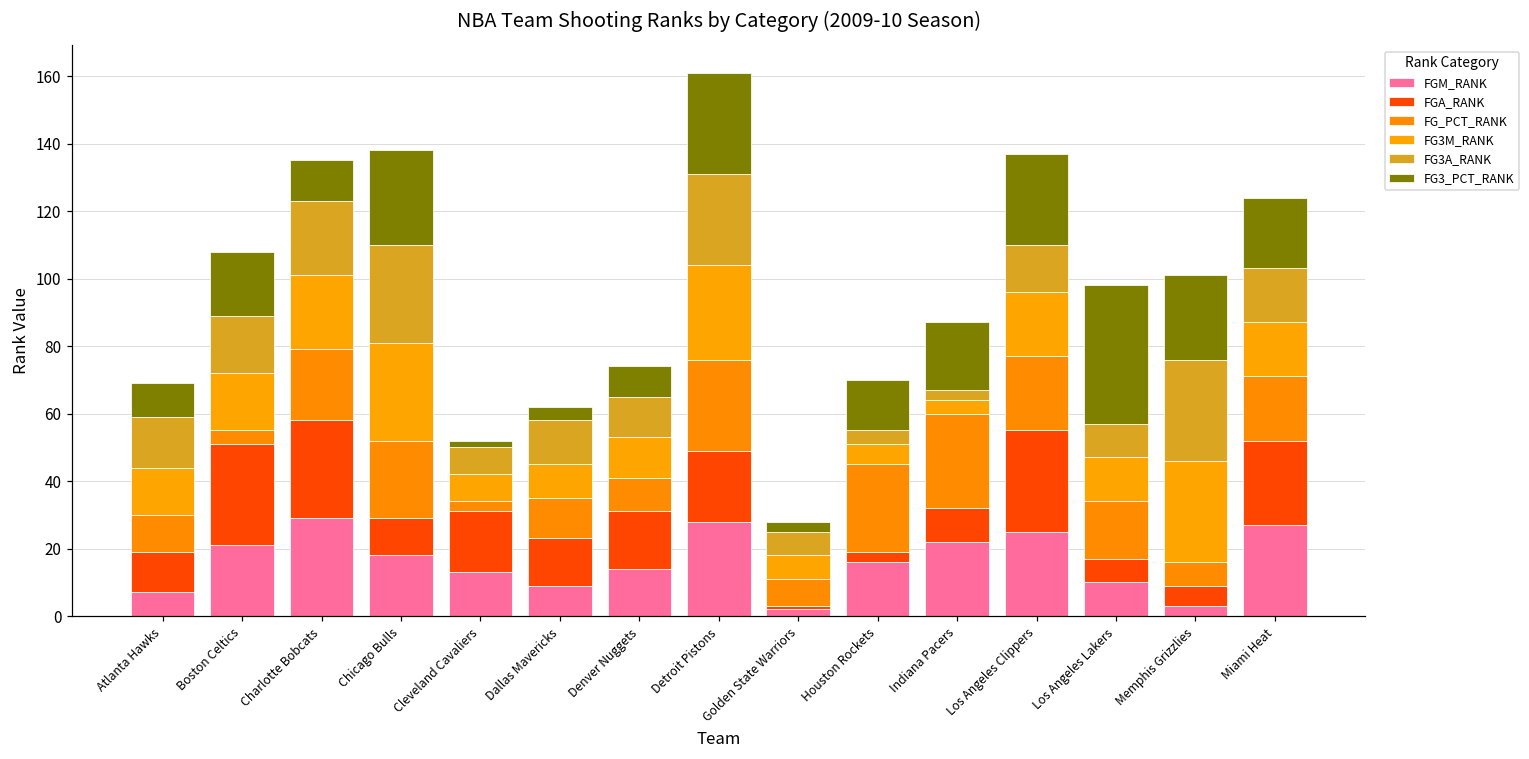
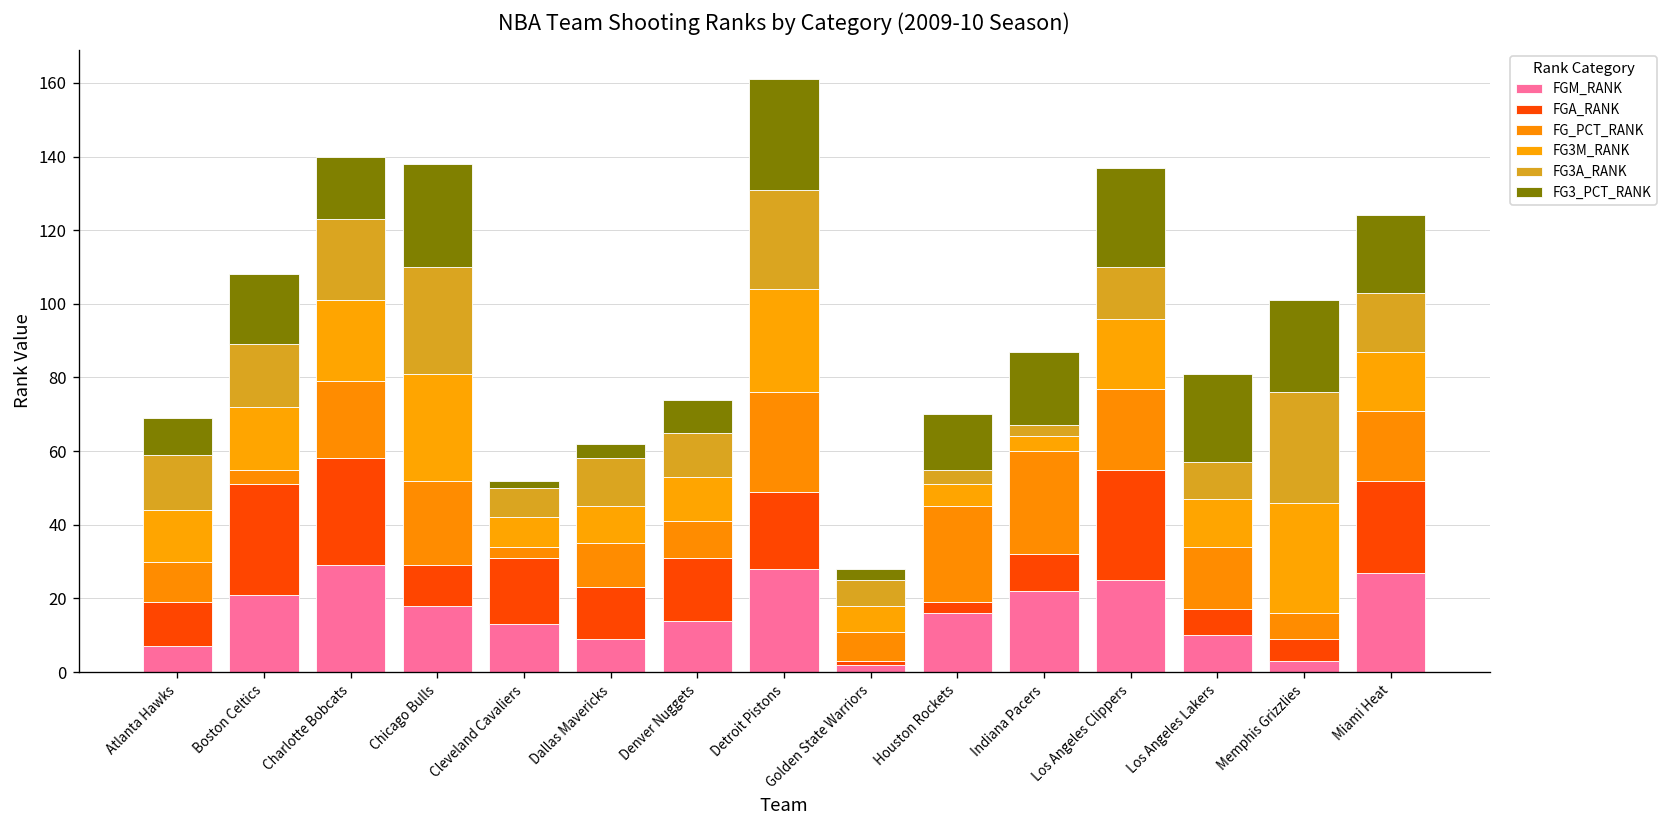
  {
    "FGM_RANK": {
      "Atlanta Hawks": 7,
      "Boston Celtics": 21,
      "Charlotte Bobcats": 29,
      "Chicago Bulls": 18,
      "Cleveland Cavaliers": 13,
      "Dallas Mavericks": 9,
      "Denver Nuggets": 14,
      "Detroit Pistons": 28,
      "Golden State Warriors": 2,
      "Houston Rockets": 16,
      "Indiana Pacers": 22,
      "Los Angeles Clippers": 25,
      "Los Angeles Lakers": 10,
      "Memphis Grizzlies": 3,
      "Miami Heat": 27
    },
    "FGA_RANK": {
      "Atlanta Hawks": 12,
      "Boston Celtics": 30,
      "Charlotte Bobcats": 29,
      "Chicago Bulls": 11,
      "Cleveland Cavaliers": 18,
      "Dallas Mavericks": 14,
      "Denver Nuggets": 17,
      "Detroit Pistons": 21,
      "Golden State Warriors": 1,
      "Houston Rockets": 3,
      "Indiana Pacers": 10,
      "Los Angeles Clippers": 30,
      "Los Angeles Lakers": 7,
      "Memphis Grizzlies": 6,
      "Miami Heat": 25
    },
    "FG3_PCT_RANK": {
      "Atlanta Hawks": 10,
      "Boston Celtics": 19,
-     "Charlotte Bobcats": 12,
+     "Charlotte Bobcats": 17,
      "Chicago Bulls": 28,
      "Cleveland Cavaliers": 2,
      "Dallas Mavericks": 4,
      "Denver Nuggets": 9,
      "Detroit Pistons": 30,
      "Golden State Warriors": 3,
      "Houston Rockets": 15,
      "Indiana Pacers": 20,
      "Los Angeles Clippers": 27,
-     "Los Angeles Lakers": 41,
+     "Los Angeles Lakers": 24,
      "Memphis Grizzlies": 25,
      "Miami Heat": 21
    }
  }
